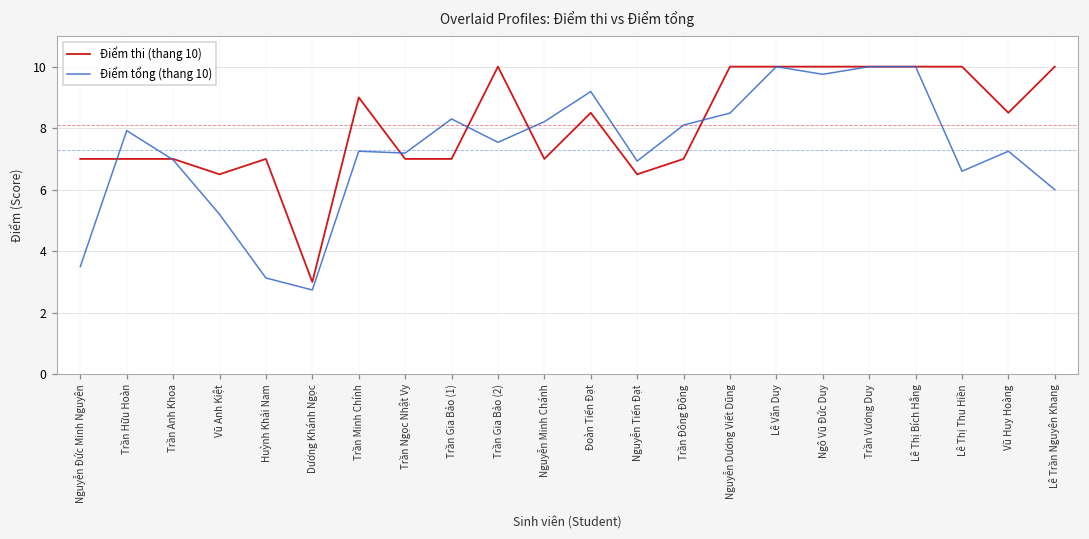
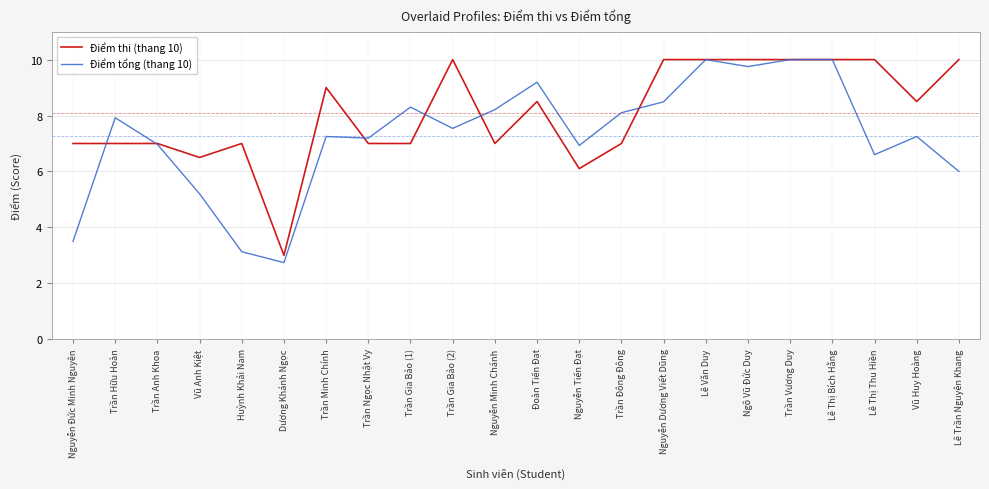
  {
    "Điểm thi (thang 10)": {
      "Nguyễn Đức Minh Nguyên": 7.0,
      "Trần Hữu Hoàn": 7.0,
      "Vũ Anh Kiệt": 6.5,
      "Huỳnh Khải Nam": 7.0,
      "Dương Khánh Ngọc": 3.0,
      "Trần Minh Chính": 9.0,
      "Trần Ngọc Nhật Vy": 7.0,
      "Trần Gia Bảo (1)": 7.0,
      "Trần Gia Bảo (2)": 10.0,
      "Nguyễn Minh Chánh": 7.0,
      "Đoàn Tiến Đạt": 8.5,
-     "Nguyễn Tiến Đạt": 6.5,
+     "Nguyễn Tiến Đạt": 6.1,
      "Trần Đông Đông": 7.0,
      "Nguyễn Dương Viết Dũng": 10.0,
      "Ngô Vũ Đức Duy": 10.0,
      "Lê Thị Thu Hiền": 10.0,
      "Vũ Huy Hoàng": 8.5,
      "Lê Trần Nguyên Khang": 10.0
    },
    "Điểm tổng (thang 10)": {
      "Nguyễn Đức Minh Nguyên": 3.5,
      "Trần Hữu Hoàn": 7.9,
      "Vũ Anh Kiệt": 5.2,
      "Huỳnh Khải Nam": 3.1,
      "Dương Khánh Ngọc": 2.7,
      "Trần Minh Chính": 7.3,
      "Trần Ngọc Nhật Vy": 7.2,
      "Trần Gia Bảo (1)": 8.3,
      "Trần Gia Bảo (2)": 7.5,
      "Nguyễn Minh Chánh": 8.2,
      "Đoàn Tiến Đạt": 9.2,
      "Nguyễn Tiến Đạt": 6.9,
      "Trần Đông Đông": 8.1,
      "Nguyễn Dương Viết Dũng": 8.5,
      "Ngô Vũ Đức Duy": 9.8,
      "Lê Thị Thu Hiền": 6.6,
      "Vũ Huy Hoàng": 7.3,
      "Lê Trần Nguyên Khang": 6.0
    }
  }
